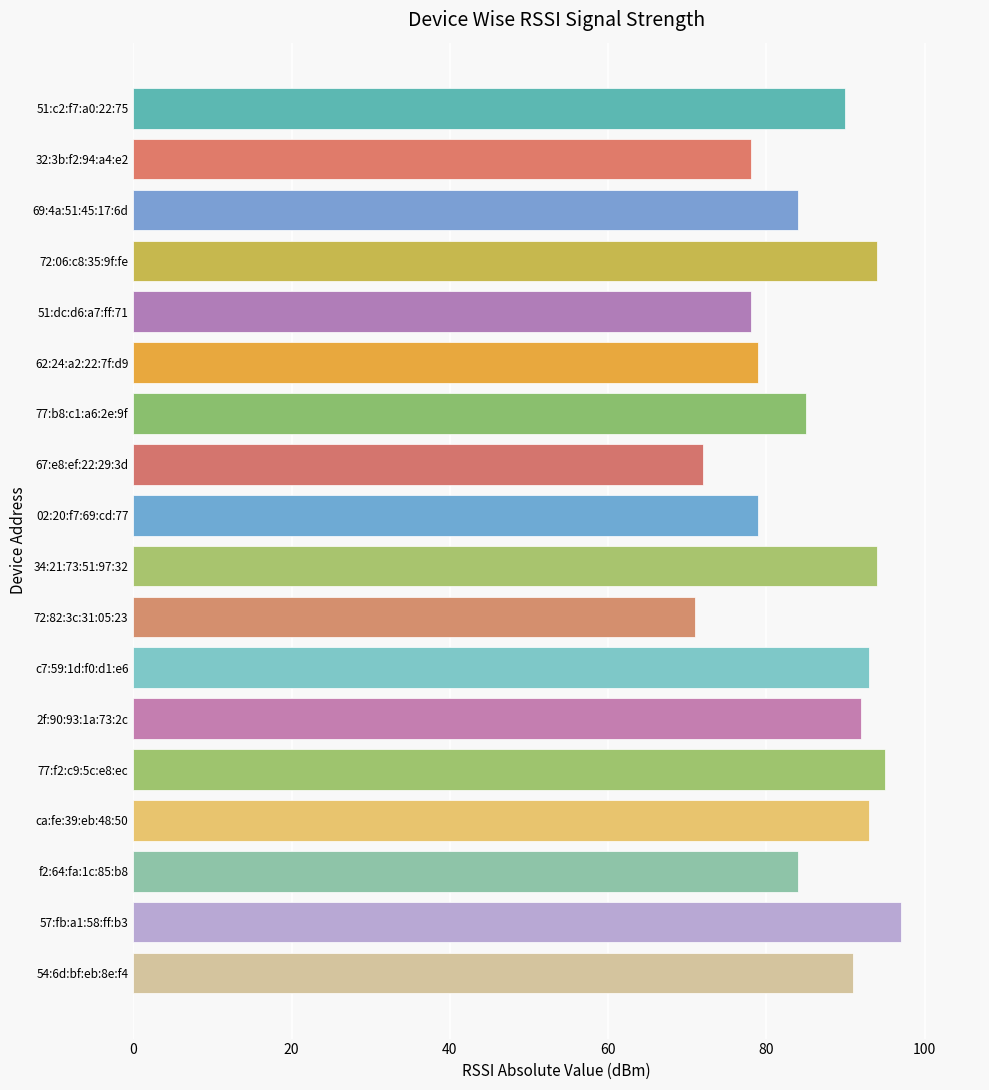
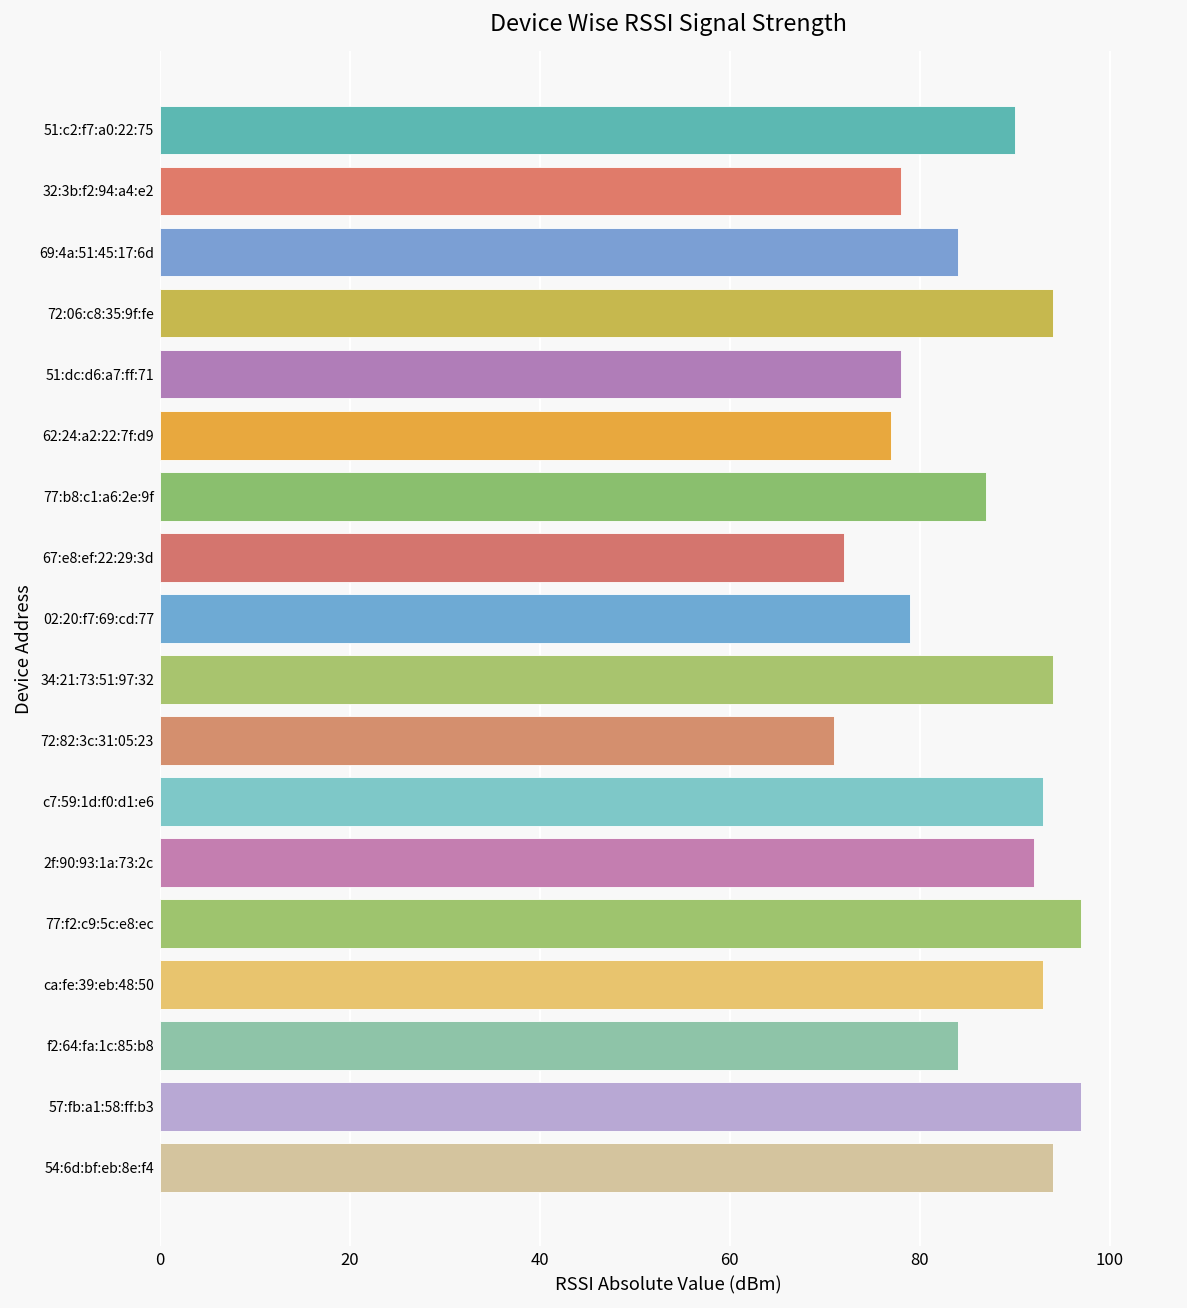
  {
    "51:c2:f7:a0:22:75": 90,
    "32:3b:f2:94:a4:e2": 78,
    "69:4a:51:45:17:6d": 84,
    "72:06:c8:35:9f:fe": 94,
    "51:dc:d6:a7:ff:71": 78,
-   "62:24:a2:22:7f:d9": 79,
-   "77:b8:c1:a6:2e:9f": 85,
+   "62:24:a2:22:7f:d9": 77,
+   "77:b8:c1:a6:2e:9f": 87,
    "67:e8:ef:22:29:3d": 72,
    "02:20:f7:69:cd:77": 79,
    "34:21:73:51:97:32": 94,
    "72:82:3c:31:05:23": 71,
    "c7:59:1d:f0:d1:e6": 93,
    "2f:90:93:1a:73:2c": 92,
-   "77:f2:c9:5c:e8:ec": 95,
+   "77:f2:c9:5c:e8:ec": 97,
    "ca:fe:39:eb:48:50": 93,
    "f2:64:fa:1c:85:b8": 84,
    "57:fb:a1:58:ff:b3": 97,
-   "54:6d:bf:eb:8e:f4": 91
+   "54:6d:bf:eb:8e:f4": 94
  }
